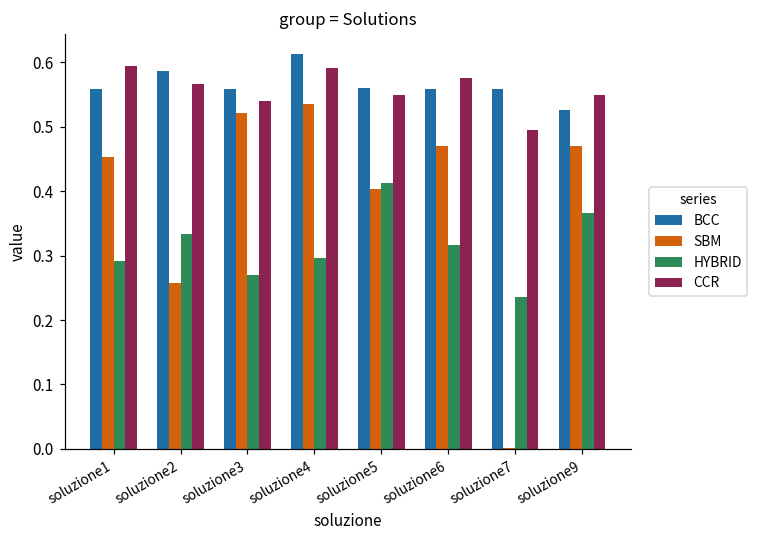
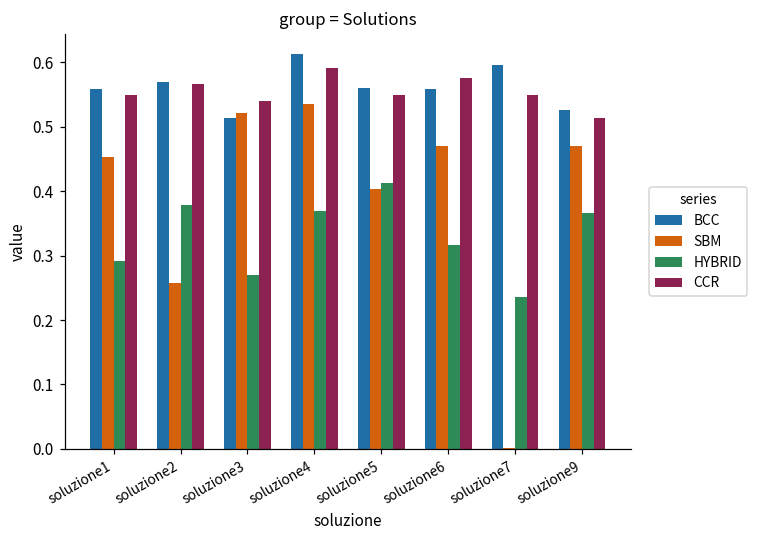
  {
    "BCC": {
      "soluzione1": 0.56,
-     "soluzione2": 0.59,
-     "soluzione3": 0.56,
+     "soluzione2": 0.57,
+     "soluzione3": 0.51,
      "soluzione4": 0.61,
      "soluzione5": 0.56,
      "soluzione6": 0.56,
-     "soluzione7": 0.56,
+     "soluzione7": 0.60,
      "soluzione9": 0.53
    },
    "SBM": {
      "soluzione1": 0.45,
      "soluzione2": 0.26,
      "soluzione3": 0.52,
      "soluzione4": 0.53,
      "soluzione5": 0.40,
      "soluzione6": 0.47,
      "soluzione9": 0.47
    },
    "HYBRID": {
      "soluzione1": 0.29,
-     "soluzione2": 0.33,
+     "soluzione2": 0.38,
      "soluzione3": 0.27,
-     "soluzione4": 0.30,
+     "soluzione4": 0.37,
      "soluzione5": 0.41,
      "soluzione6": 0.32,
      "soluzione7": 0.24,
      "soluzione9": 0.37
    },
    "CCR": {
-     "soluzione1": 0.59,
+     "soluzione1": 0.55,
      "soluzione2": 0.57,
      "soluzione3": 0.54,
      "soluzione4": 0.59,
      "soluzione5": 0.55,
      "soluzione6": 0.58,
-     "soluzione7": 0.50,
-     "soluzione9": 0.55
+     "soluzione7": 0.55,
+     "soluzione9": 0.51
    }
  }
